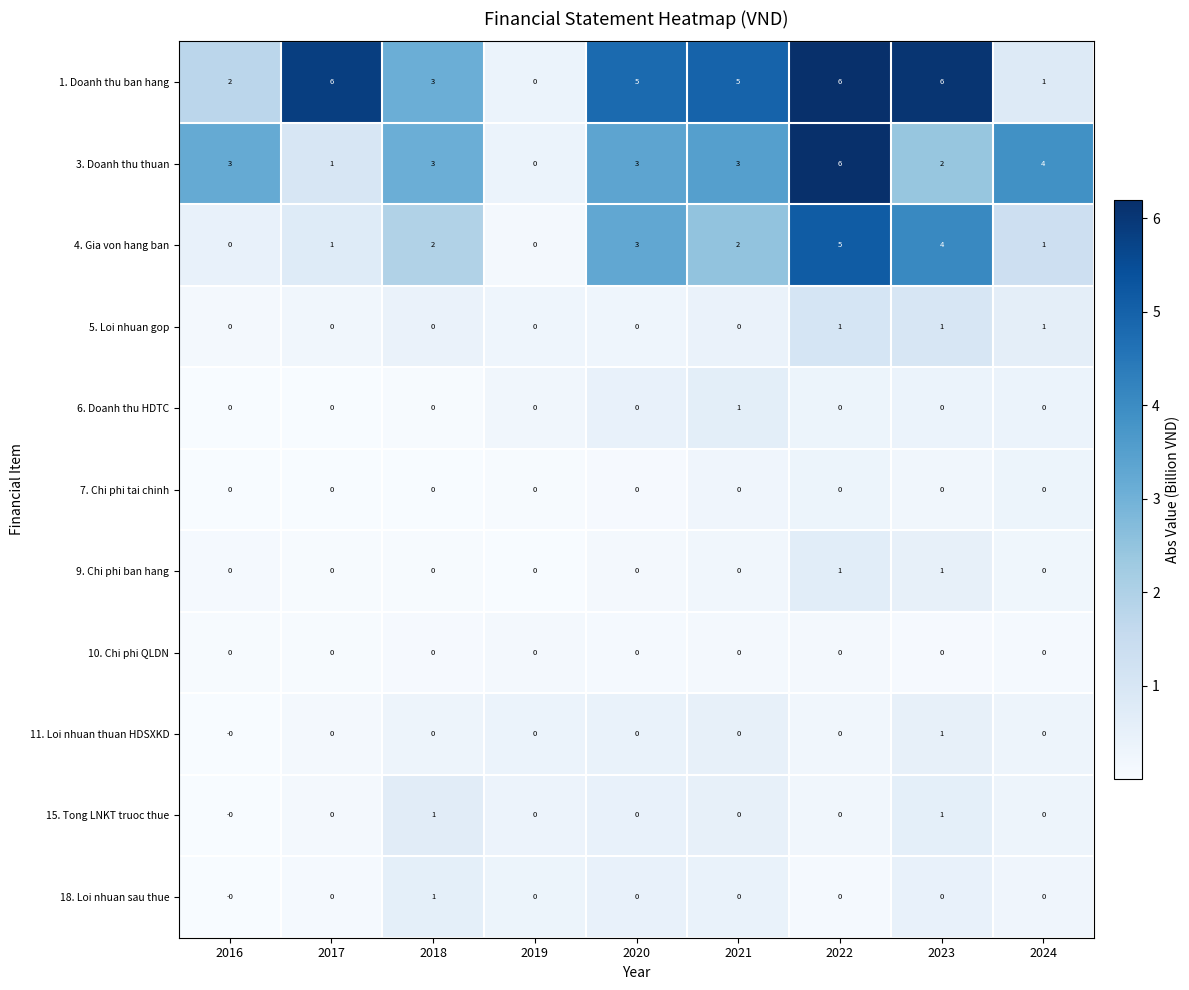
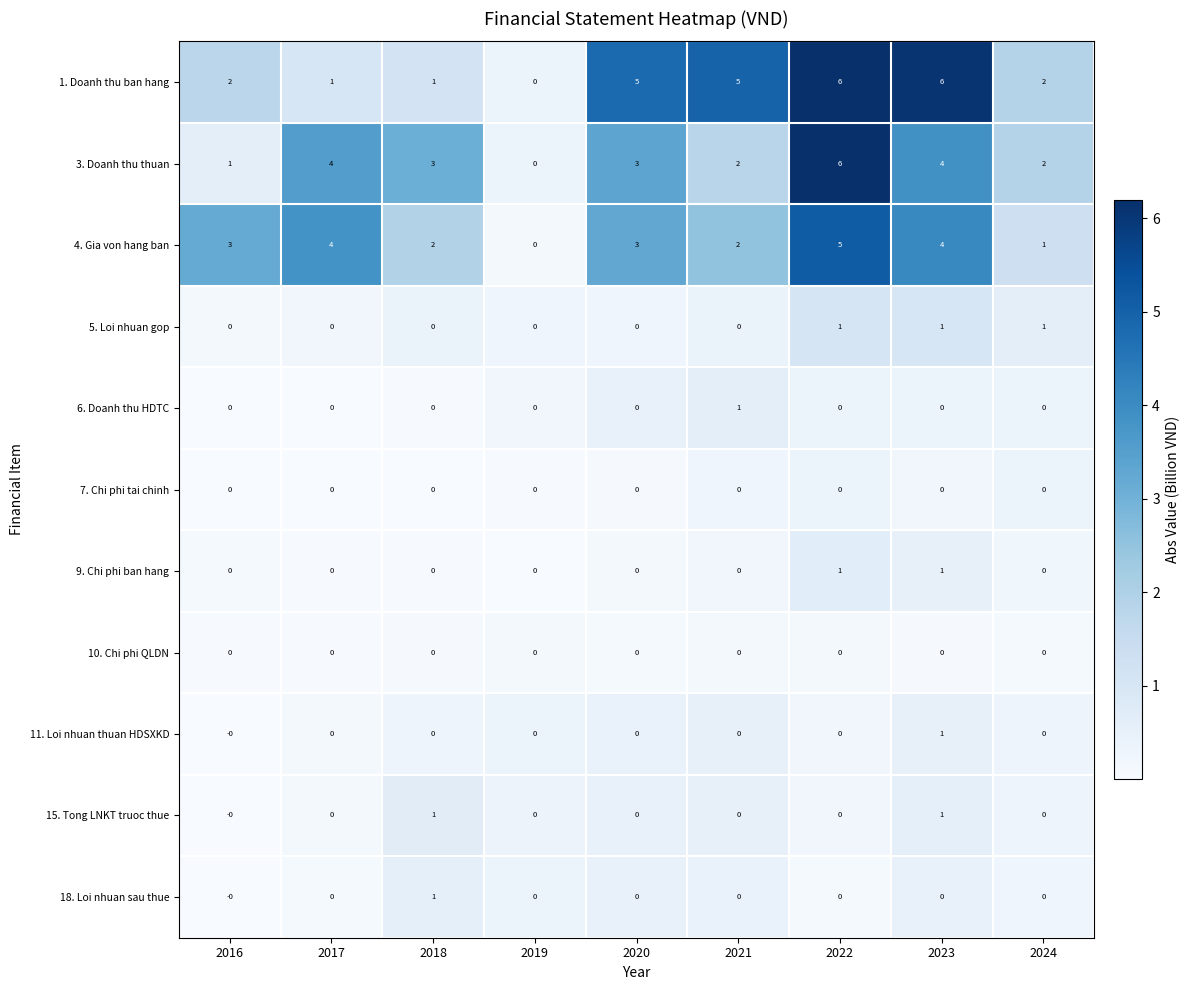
  {
    "1. Doanh thu ban hang": {
      "2016": 2,
-     "2017": 6,
-     "2018": 3,
+     "2017": 1,
+     "2018": 1,
      "2019": 0,
      "2020": 5,
      "2021": 5,
      "2022": 6,
      "2023": 6,
-     "2024": 1
+     "2024": 2
    },
    "3. Doanh thu thuan": {
-     "2016": 3,
-     "2017": 1,
+     "2016": 1,
+     "2017": 4,
      "2018": 3,
      "2019": 0,
      "2020": 3,
-     "2021": 3,
+     "2021": 2,
      "2022": 6,
-     "2023": 2,
-     "2024": 4
+     "2023": 4,
+     "2024": 2
    },
    "4. Gia von hang ban": {
-     "2016": 0,
-     "2017": 1,
+     "2016": 3,
+     "2017": 4,
      "2018": 2,
      "2019": 0,
      "2020": 3,
      "2021": 2,
      "2022": 5,
      "2023": 4,
      "2024": 1
    },
    "5. Loi nhuan gop": {
      "2016": 0,
      "2017": 0,
      "2018": 0,
      "2019": 0,
      "2020": 0,
      "2021": 0,
      "2022": 1,
      "2023": 1,
      "2024": 1
    },
    "6. Doanh thu HDTC": {
      "2016": 0,
      "2017": 0,
      "2018": 0,
      "2019": 0,
      "2020": 0,
      "2021": 1,
      "2022": 0,
      "2023": 0,
      "2024": 0
    },
    "7. Chi phi tai chinh": {
      "2016": 0,
      "2017": 0,
      "2018": 0,
      "2019": 0,
      "2020": 0,
      "2021": 0,
      "2022": 0,
      "2023": 0,
      "2024": 0
    },
    "9. Chi phi ban hang": {
      "2016": 0,
      "2017": 0,
      "2018": 0,
      "2019": 0,
      "2020": 0,
      "2021": 0,
      "2022": 1,
      "2023": 1,
      "2024": 0
    },
    "10. Chi phi QLDN": {
      "2016": 0,
      "2017": 0,
      "2018": 0,
      "2019": 0,
      "2020": 0,
      "2021": 0,
      "2022": 0,
      "2023": 0,
      "2024": 0
    },
    "11. Loi nhuan thuan HDSXKD": {
      "2016": -0,
      "2017": 0,
      "2018": 0,
      "2019": 0,
      "2020": 0,
      "2021": 0,
      "2022": 0,
      "2023": 1,
      "2024": 0
    },
    "15. Tong LNKT truoc thue": {
      "2016": -0,
      "2017": 0,
      "2018": 1,
      "2019": 0,
      "2020": 0,
      "2021": 0,
      "2022": 0,
      "2023": 1,
      "2024": 0
    },
    "18. Loi nhuan sau thue": {
      "2016": -0,
      "2017": 0,
      "2018": 1,
      "2019": 0,
      "2020": 0,
      "2021": 0,
      "2022": 0,
      "2023": 0,
      "2024": 0
    }
  }
